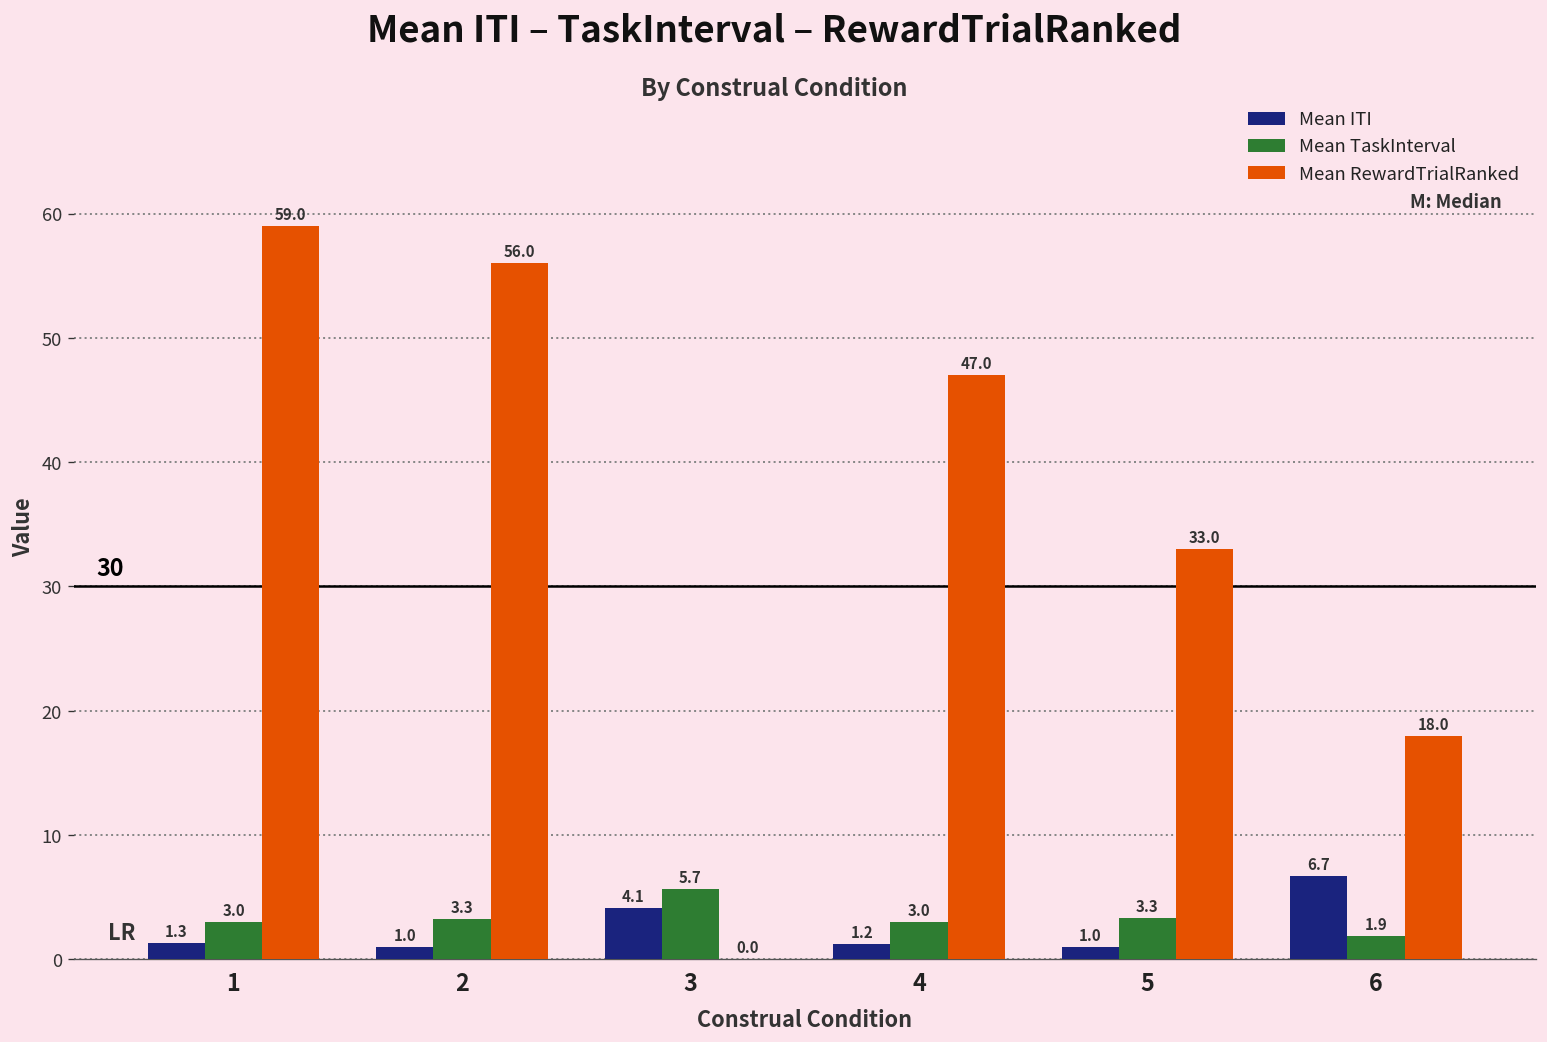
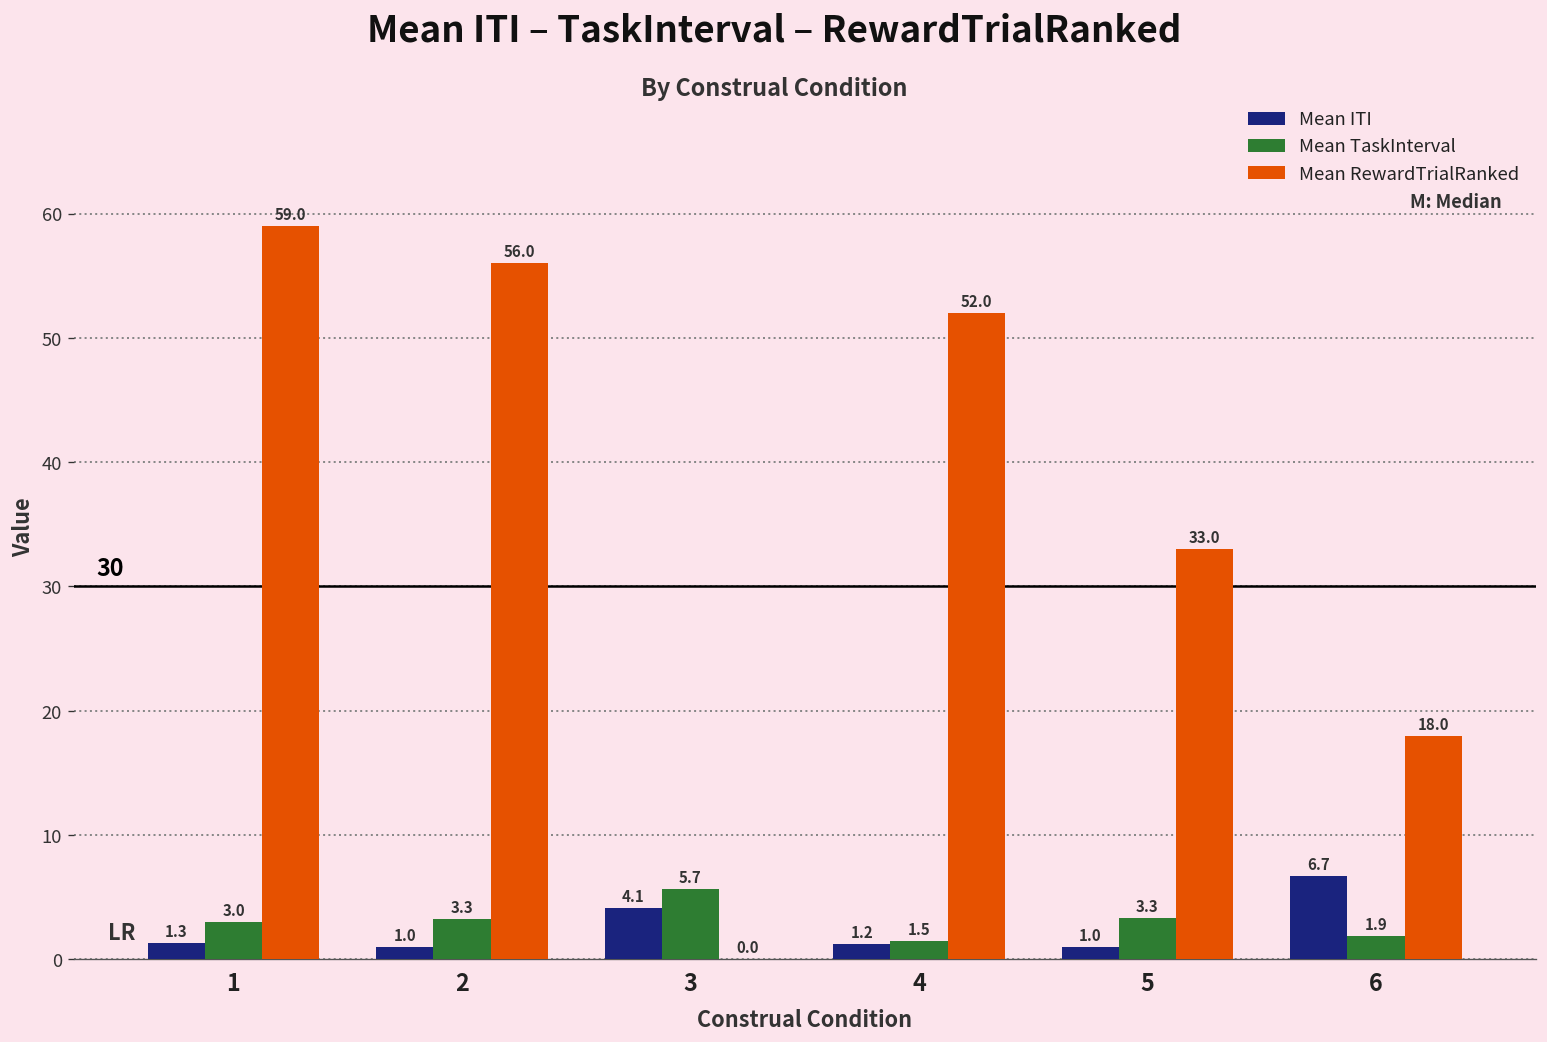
  {
    "Mean ITI": {
      "1": 1.3,
      "2": 1.0,
      "3": 4.1,
      "4": 1.2,
      "5": 1.0,
      "6": 6.7
    },
    "Mean TaskInterval": {
      "1": 3.0,
      "2": 3.3,
      "3": 5.7,
-     "4": 3.0,
+     "4": 1.5,
      "5": 3.3,
      "6": 1.9
    },
    "Mean RewardTrialRanked": {
      "1": 59.0,
      "2": 56.0,
      "3": 0.0,
-     "4": 47.0,
+     "4": 52.0,
      "5": 33.0,
      "6": 18.0
    }
  }
